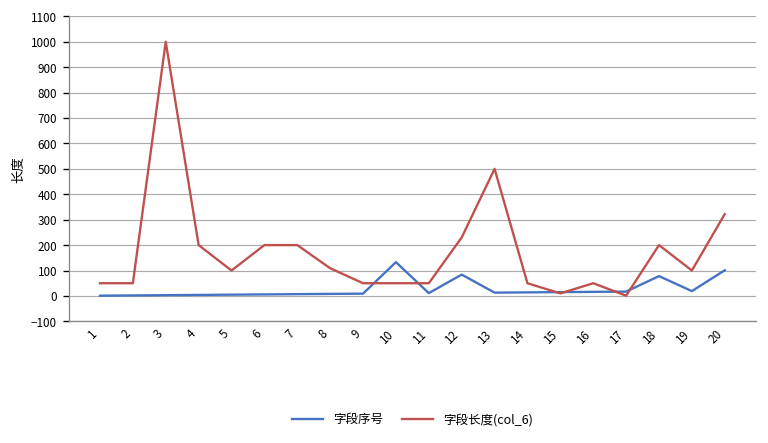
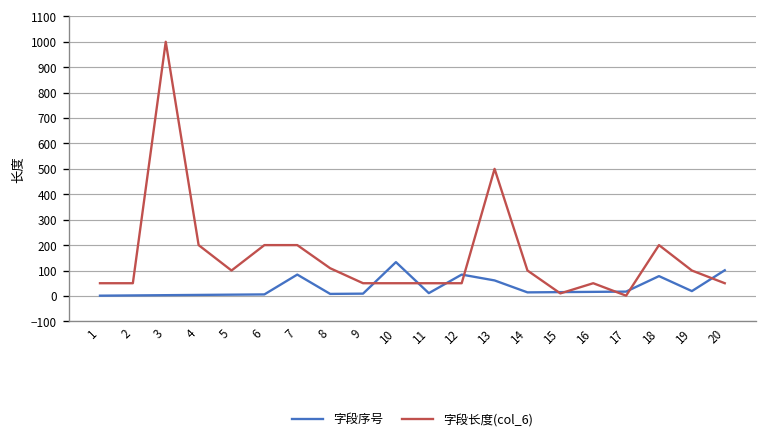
  {
    "字段序号": {
      "1": 0,
      "2": 0,
      "3": 0,
      "4": 0,
      "5": 10,
      "6": 10,
-     "7": 10,
+     "7": 80,
      "8": 10,
      "9": 10,
      "10": 130,
      "11": 10,
      "12": 80,
-     "13": 10,
+     "13": 60,
      "14": 10,
      "16": 20,
      "17": 20,
      "18": 80,
      "19": 20,
      "20": 100
    },
    "字段长度(col_6)": {
      "1": 50,
      "2": 50,
      "3": 1000,
      "4": 200,
      "5": 100,
      "6": 200,
      "7": 200,
      "8": 110,
      "9": 50,
      "10": 50,
      "11": 50,
-     "12": 230,
+     "12": 50,
      "13": 500,
-     "14": 50,
+     "14": 100,
      "16": 50,
      "17": 0,
      "18": 200,
      "19": 100,
-     "20": 320
+     "20": 50
    }
  }
